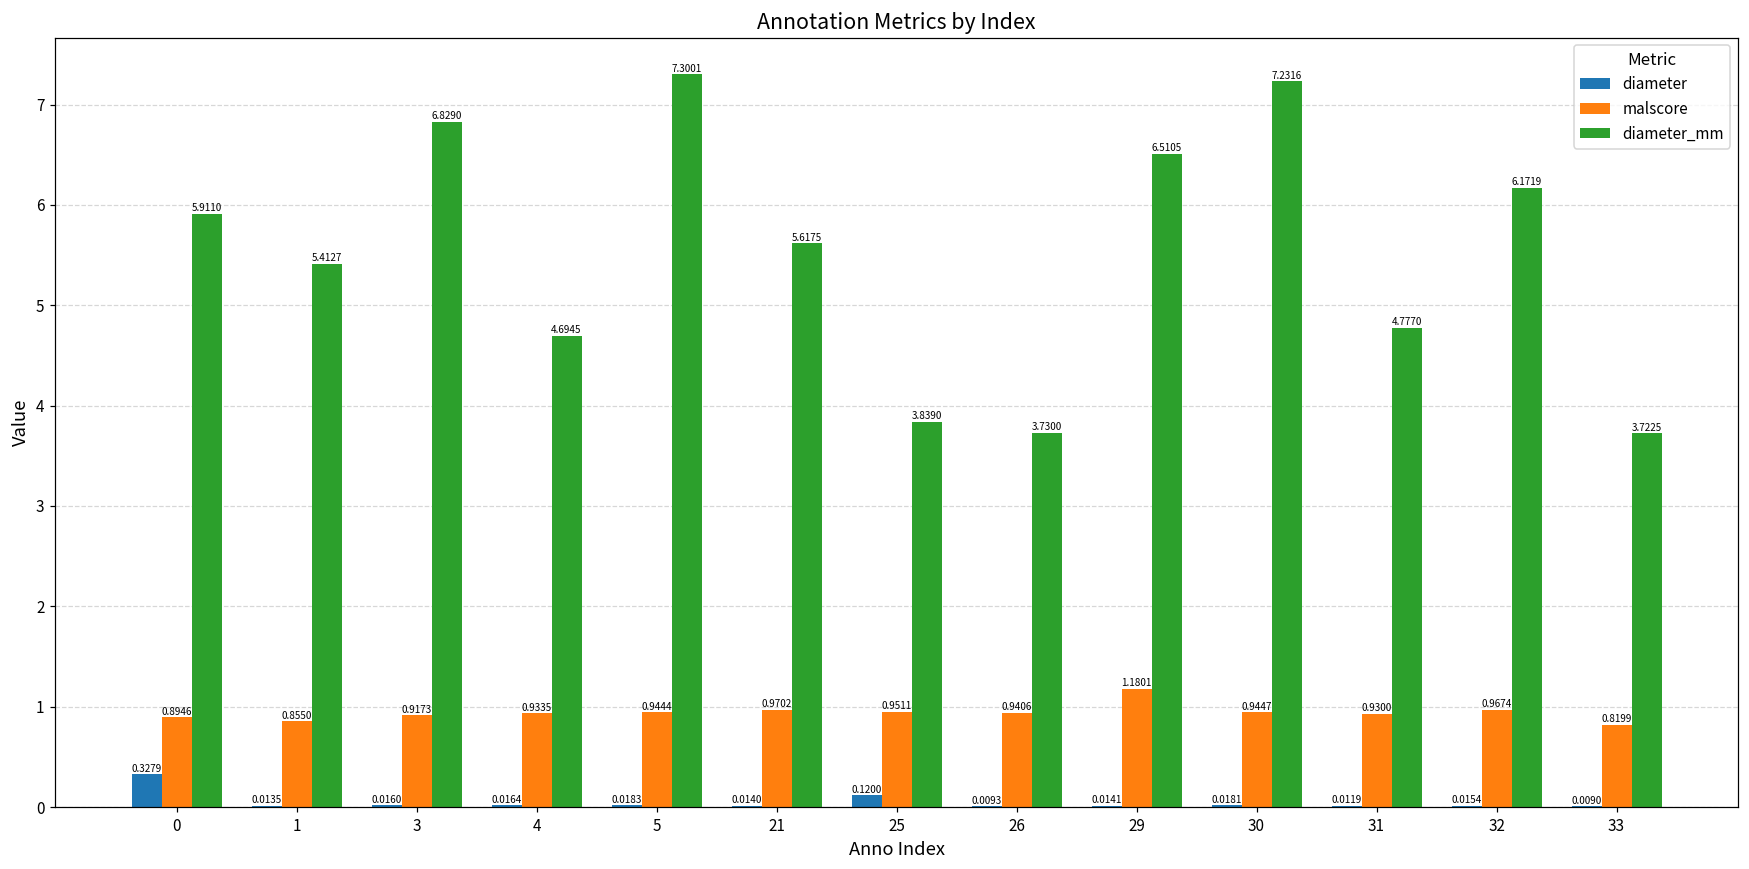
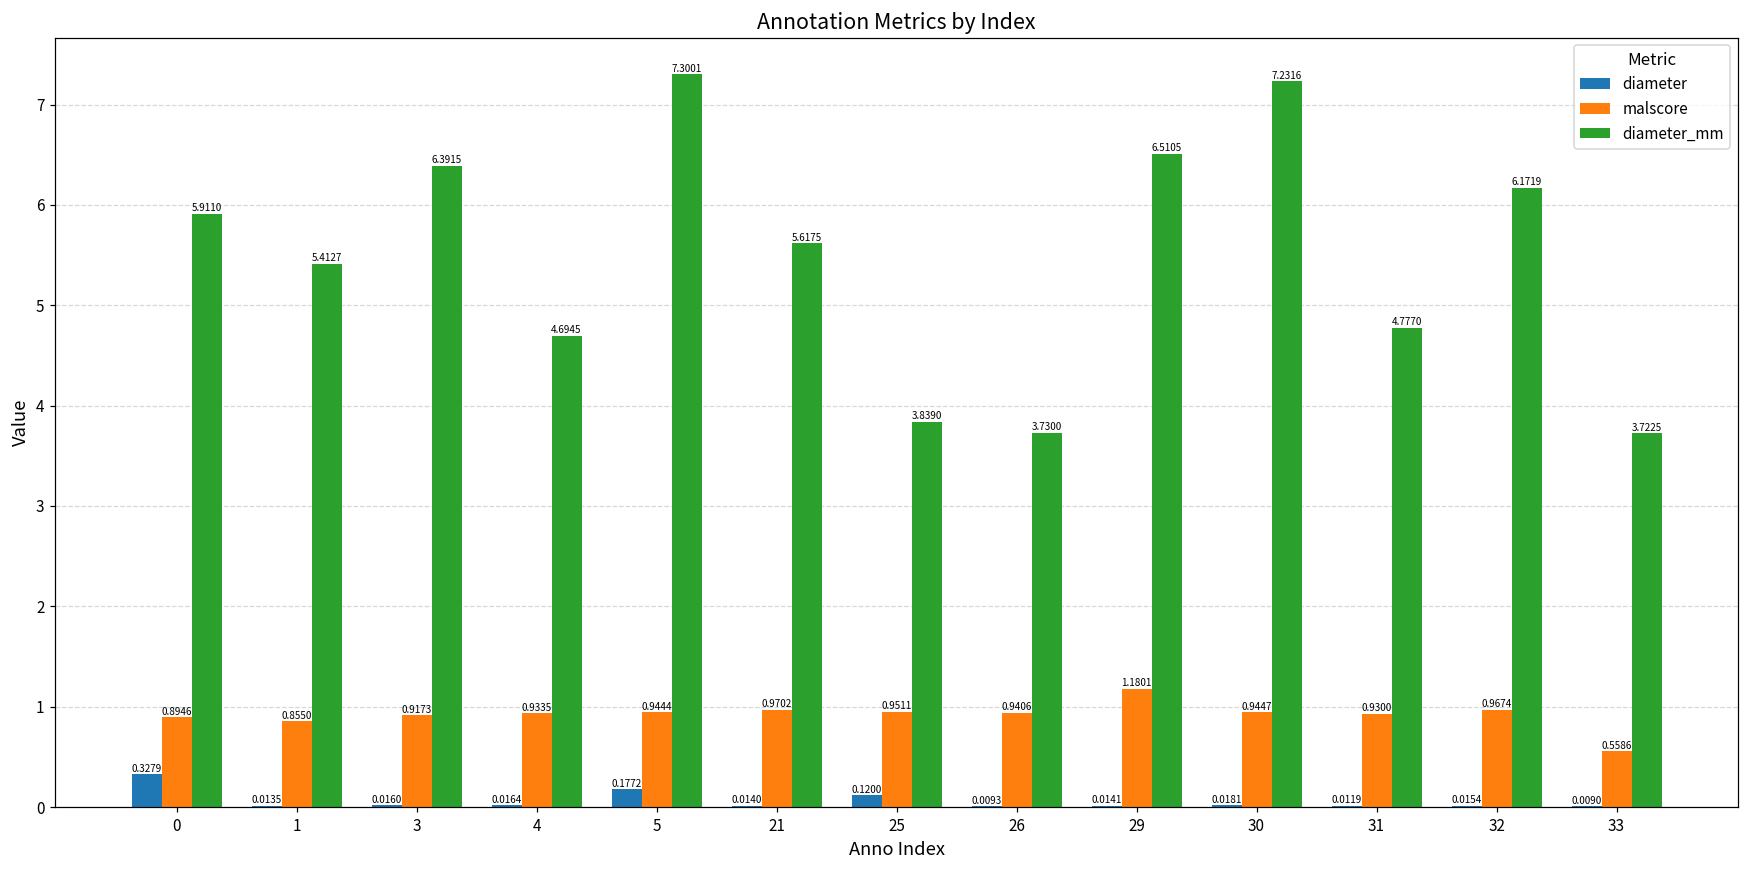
  {
    "diameter": {
      "0": 0.3279,
      "1": 0.0135,
      "3": 0.0160,
      "4": 0.0164,
-     "5": 0.0183,
+     "5": 0.1772,
      "21": 0.0140,
      "25": 0.1200,
      "26": 0.0093,
      "29": 0.0141,
      "30": 0.0181,
      "31": 0.0119,
      "32": 0.0154,
      "33": 0.0090
    },
    "malscore": {
      "0": 0.8946,
      "1": 0.8550,
      "3": 0.9173,
      "4": 0.9335,
      "5": 0.9444,
      "21": 0.9702,
      "25": 0.9511,
      "26": 0.9406,
      "29": 1.1801,
      "30": 0.9447,
      "31": 0.9300,
      "32": 0.9674,
-     "33": 0.8199
+     "33": 0.5586
    },
    "diameter_mm": {
      "0": 5.9110,
      "1": 5.4127,
-     "3": 6.8290,
+     "3": 6.3915,
      "4": 4.6945,
      "5": 7.3001,
      "21": 5.6175,
      "25": 3.8390,
      "26": 3.7300,
      "29": 6.5105,
      "30": 7.2316,
      "31": 4.7770,
      "32": 6.1719,
      "33": 3.7225
    }
  }
